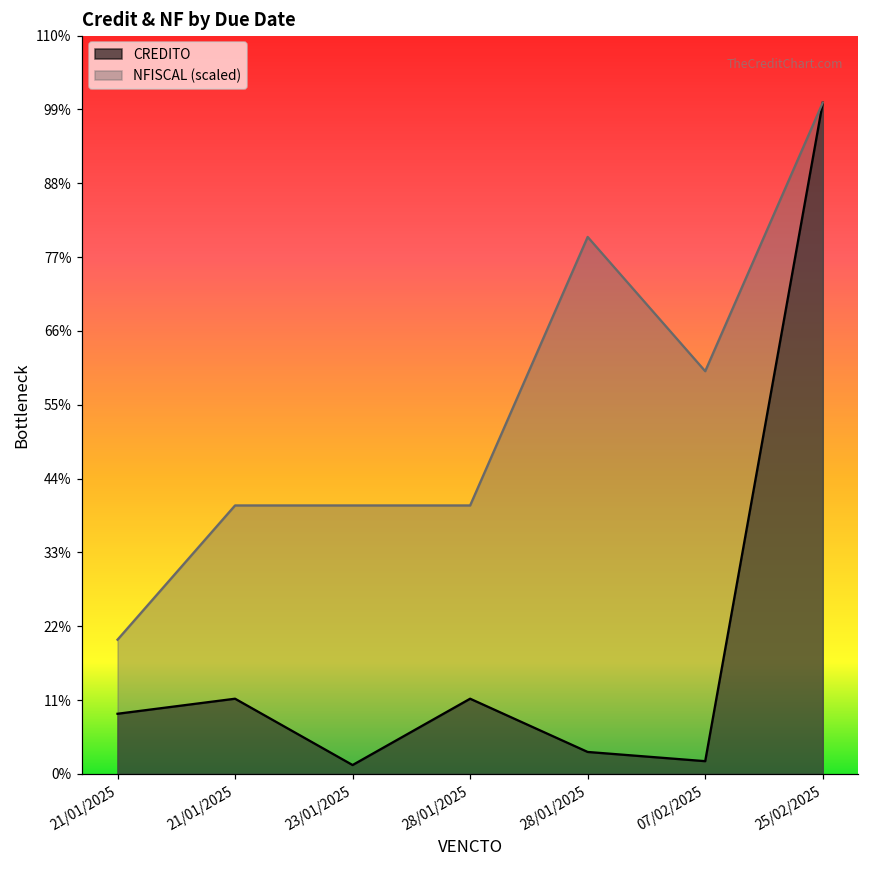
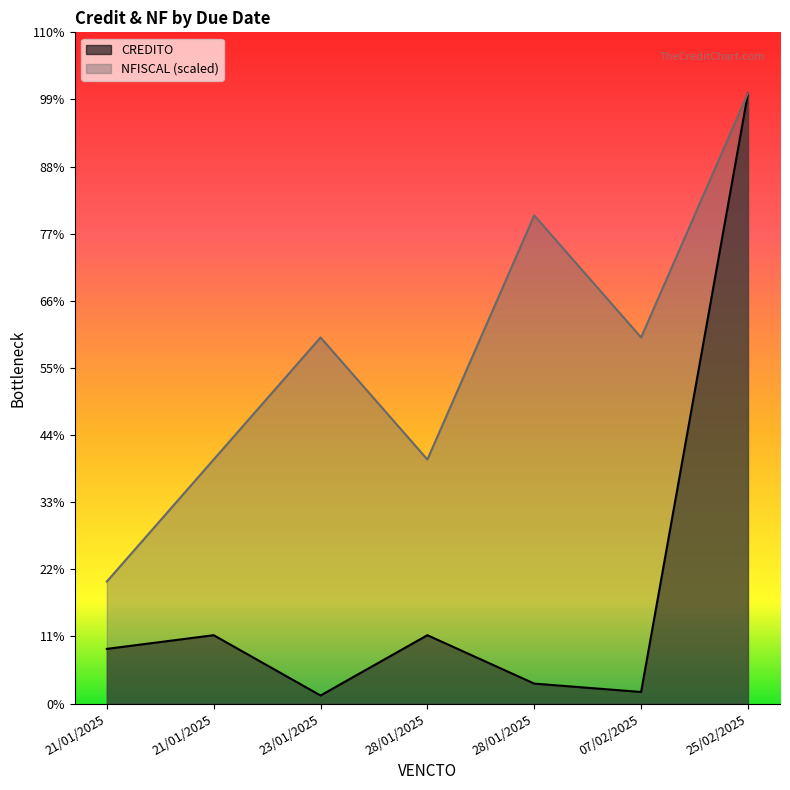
  {
    "CREDITO": {
      "23/01/2025": "1%",
      "07/02/2025": "2%"
    },
    "NFISCAL (scaled)": {
-     "23/01/2025": "40%",
+     "23/01/2025": "60%",
      "07/02/2025": "60%"
    }
  }
